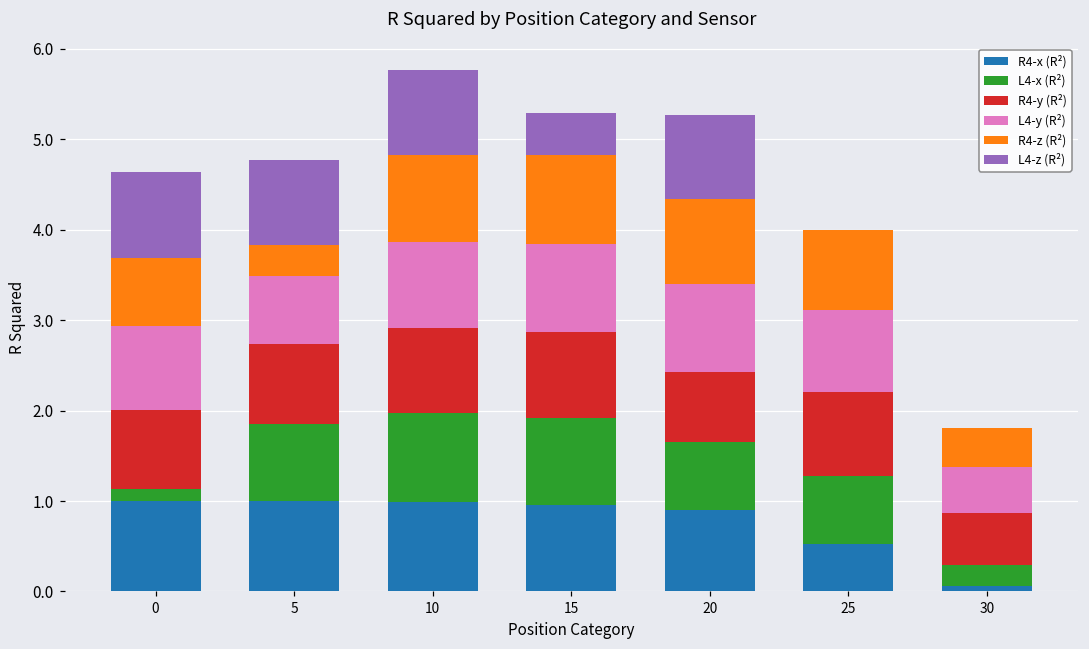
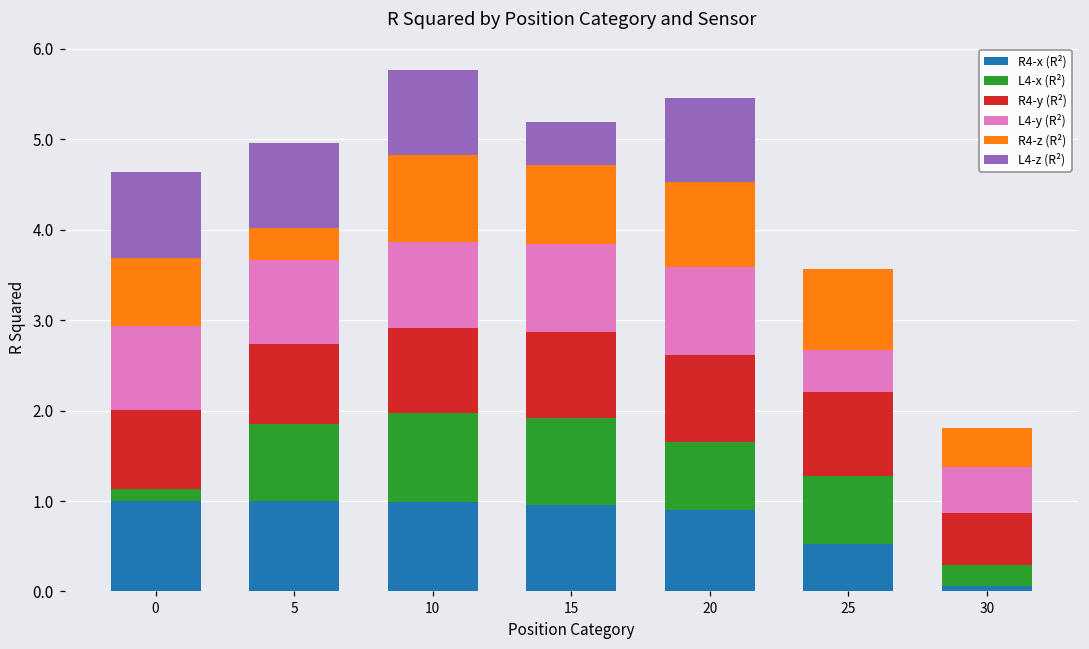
  {
    "R4-x (R²)": {
      "0": 1.0,
      "5": 1.0,
      "10": 1.0,
      "15": 1.0,
      "20": 0.9,
      "25": 0.5,
      "30": 0.1
    },
    "L4-x (R²)": {
      "0": 0.1,
      "5": 0.9,
      "10": 1.0,
      "15": 1.0,
      "20": 0.8,
      "25": 0.8,
      "30": 0.2
    },
    "R4-y (R²)": {
      "0": 0.9,
      "5": 0.9,
      "10": 0.9,
      "15": 1.0,
-     "20": 0.8,
+     "20": 1.0,
      "25": 0.9,
      "30": 0.6
    },
    "L4-y (R²)": {
      "0": 0.9,
-     "5": 0.8,
+     "5": 0.9,
      "10": 1.0,
      "15": 1.0,
      "20": 1.0,
-     "25": 0.9,
+     "25": 0.5,
      "30": 0.5
    },
    "R4-z (R²)": {
      "0": 0.8,
      "5": 0.3,
      "10": 1.0,
-     "15": 1.0,
+     "15": 0.9,
      "20": 0.9,
      "25": 0.9,
      "30": 0.4
    },
    "L4-z (R²)": {
      "0": 0.9,
      "5": 0.9,
      "10": 0.9,
      "15": 0.5,
      "20": 0.9,
      "25": 0.0,
      "30": 0.0
    }
  }
